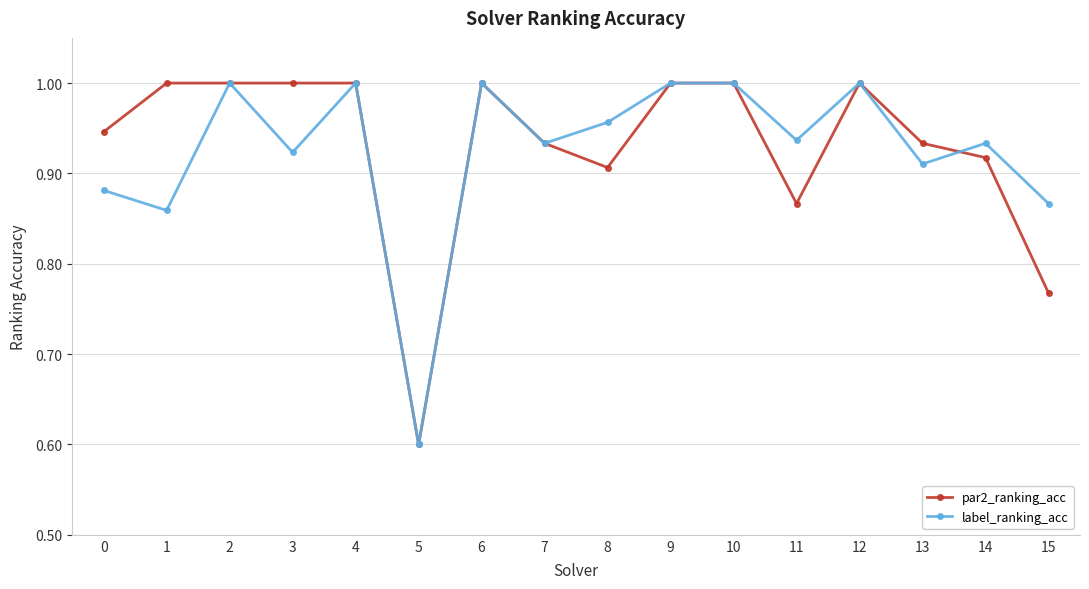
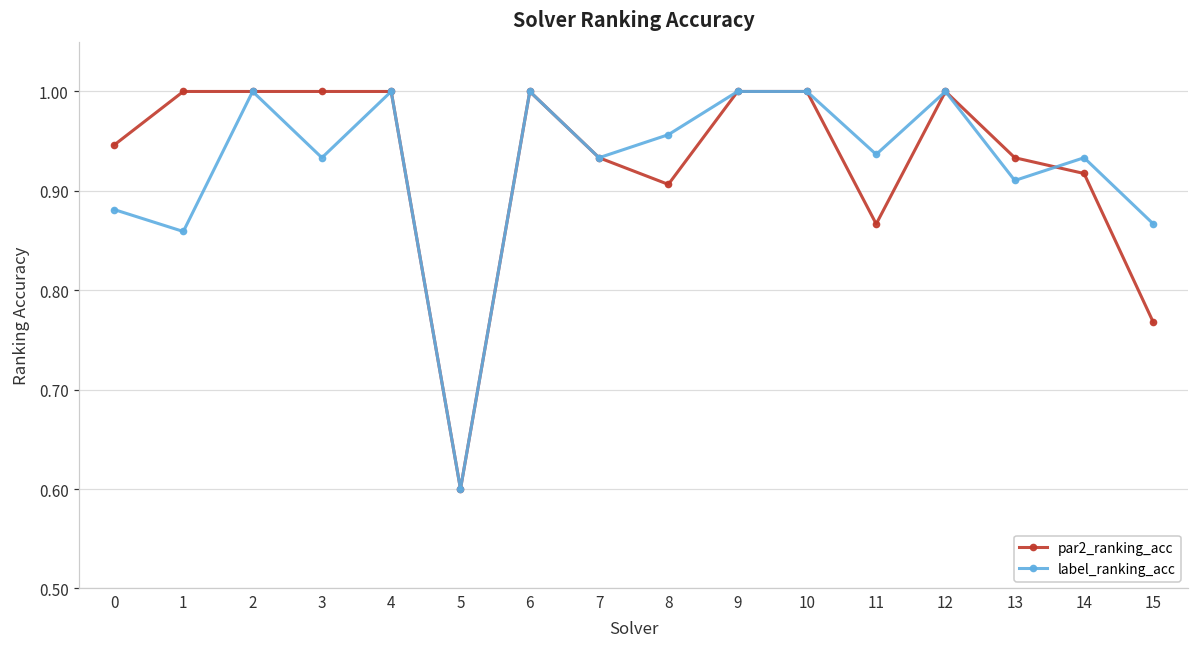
  {
    "par2_ranking_acc": {
      "0": 0.95,
      "1": 1.00,
      "3": 1.00,
      "8": 0.91,
      "11": 0.87,
      "13": 0.93,
      "14": 0.92,
      "15": 0.77
    },
    "label_ranking_acc": {
      "0": 0.88,
      "1": 0.86,
-     "3": 0.92,
+     "3": 0.93,
      "8": 0.96,
      "11": 0.94,
      "13": 0.91,
      "14": 0.93,
      "15": 0.87
    }
  }
